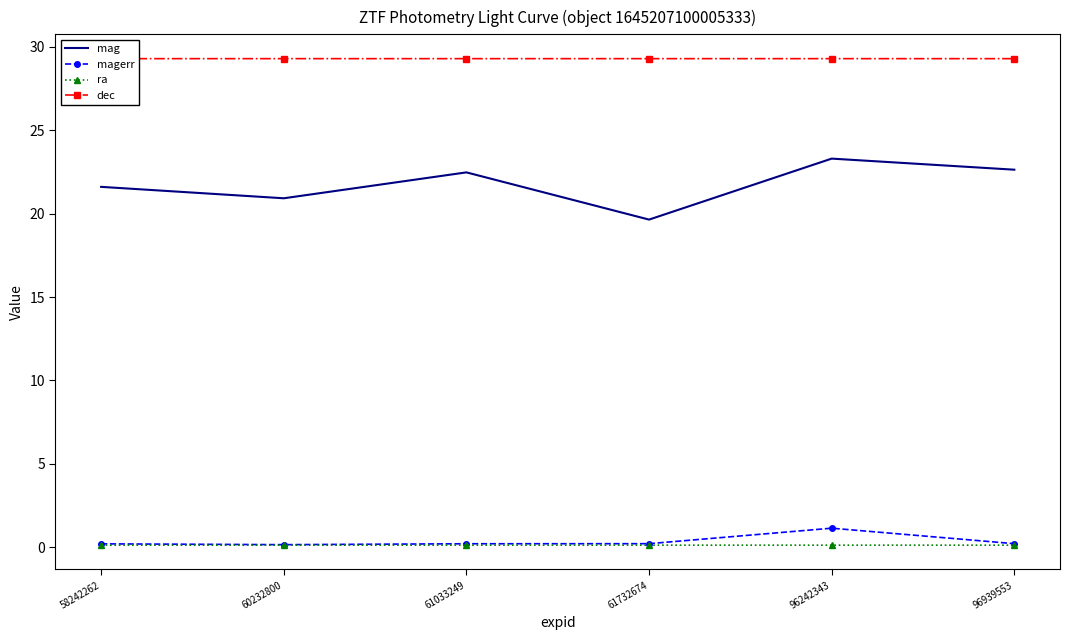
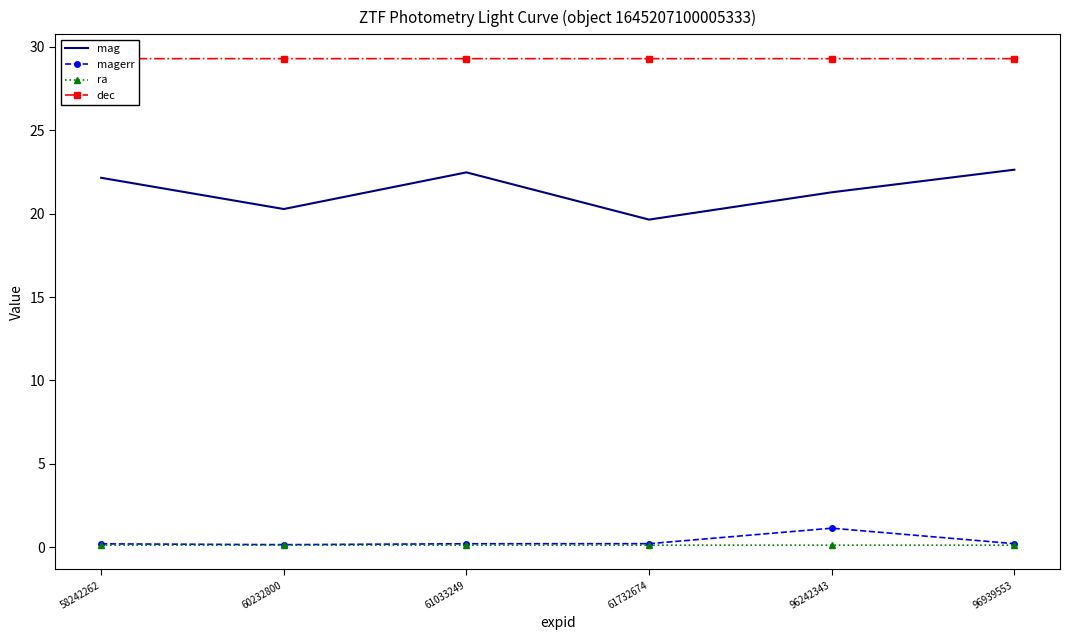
  {
    "mag": {
-     "58242262": 21.6,
-     "60232800": 20.9,
+     "58242262": 22.1,
+     "60232800": 20.3,
      "61033249": 22.5,
      "61732674": 19.6,
-     "96242343": 23.3,
+     "96242343": 21.3,
      "96939553": 22.6
    },
    "magerr": {
      "96242343": 1.2
    },
    "ra": {
      "96242343": 0.1
    },
    "dec": {
      "60232800": 29.3,
      "61033249": 29.3,
      "61732674": 29.3,
      "96242343": 29.3,
      "96939553": 29.3
    }
  }
